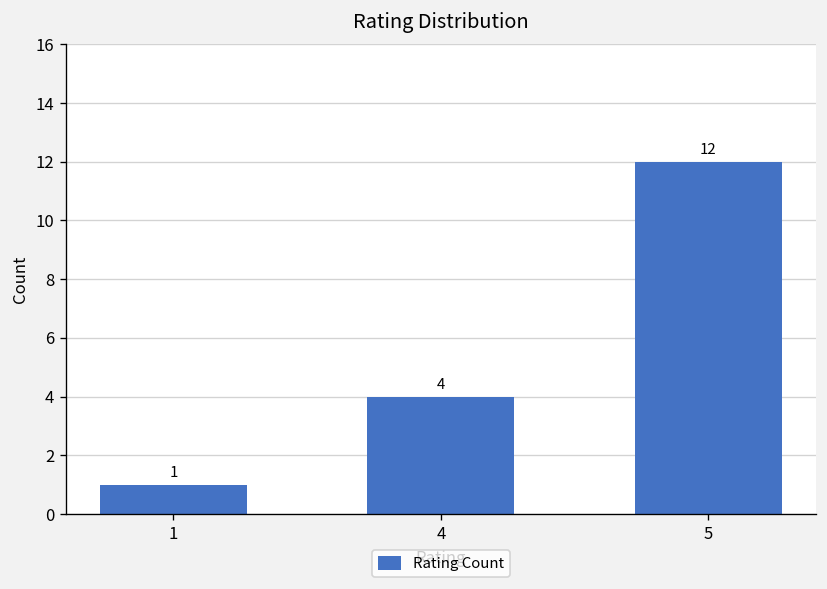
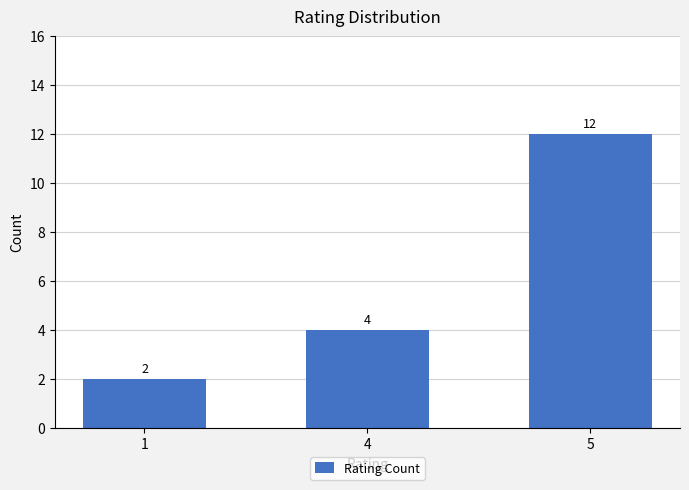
  {
-   "1": 1,
+   "1": 2,
    "4": 4,
    "5": 12
  }
